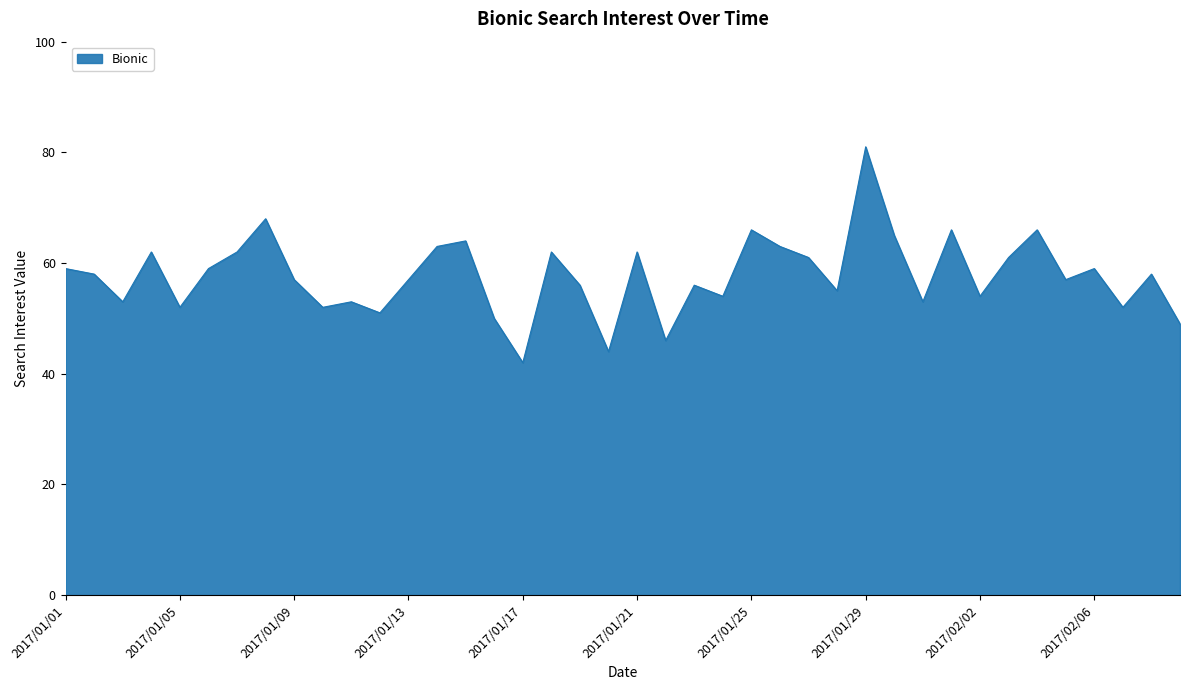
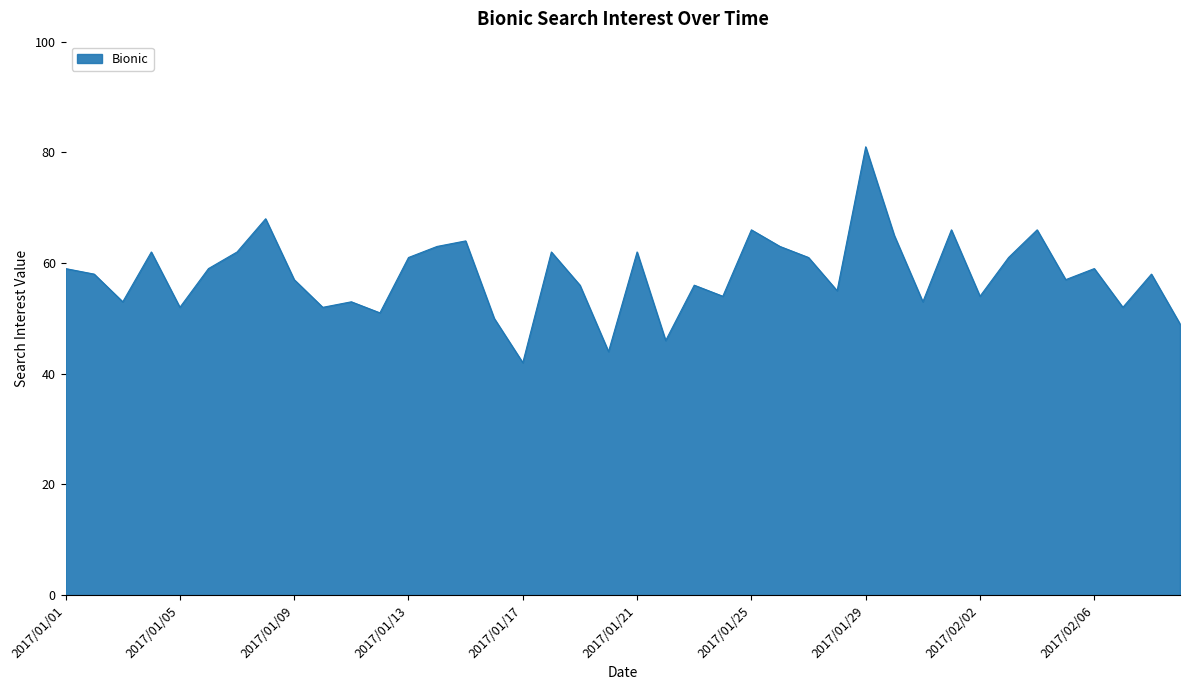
  {
    "2017/01/01": 59,
    "2017/01/05": 52,
    "2017/01/09": 57,
-   "2017/01/13": 57,
+   "2017/01/13": 61,
    "2017/01/17": 42,
    "2017/01/21": 62,
    "2017/01/25": 66,
    "2017/01/29": 81,
    "2017/02/02": 54,
    "2017/02/06": 59
  }
